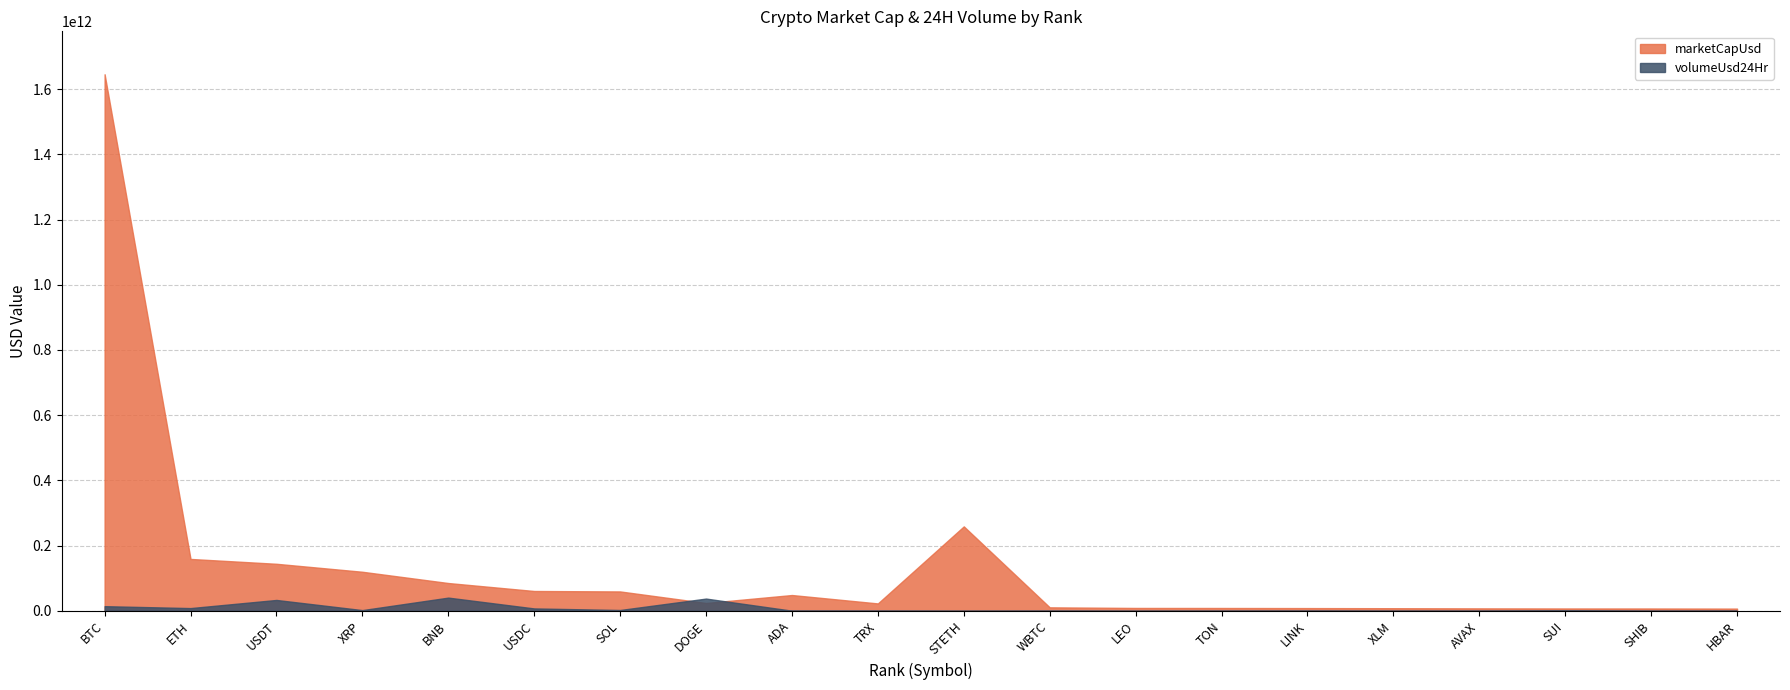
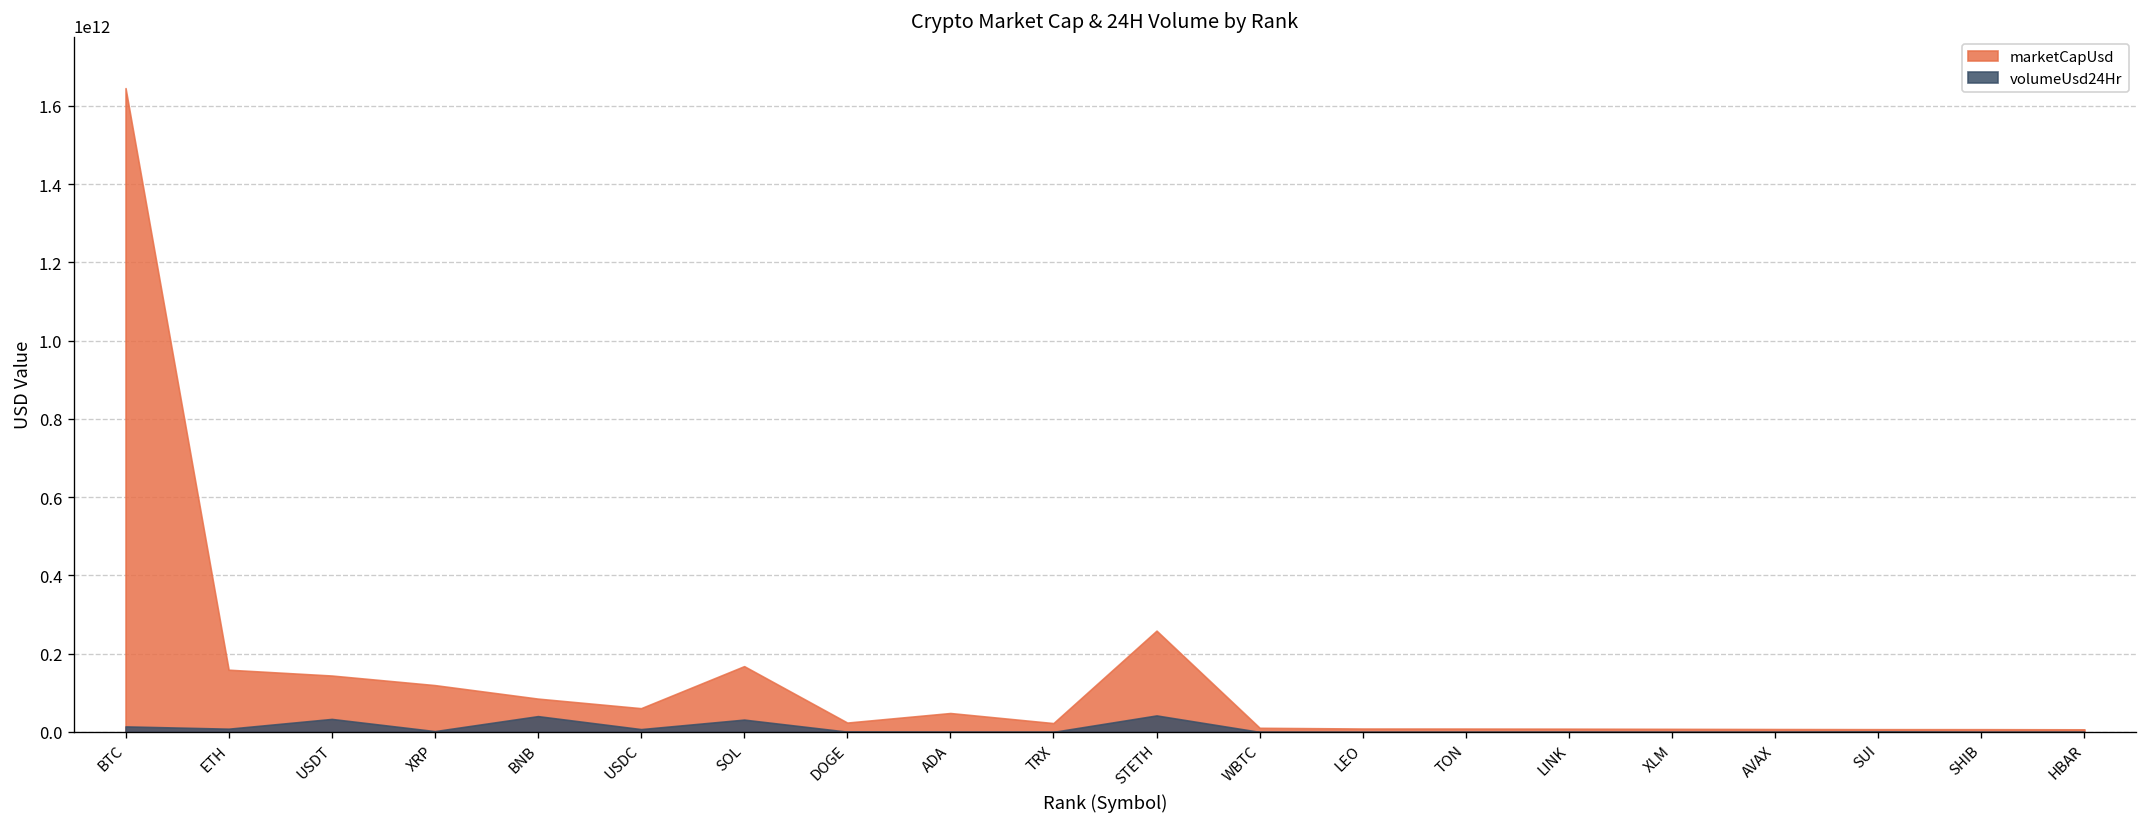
  {
    "marketCapUsd": {
      "BTC": 1650000000000,
      "ETH": 160000000000,
      "USDT": 140000000000,
      "XRP": 120000000000,
      "BNB": 90000000000,
      "USDC": 60000000000,
-     "SOL": 60000000000,
+     "SOL": 170000000000,
      "DOGE": 20000000000,
      "ADA": 50000000000,
      "TRX": 20000000000,
      "STETH": 260000000000,
      "WBTC": 10000000000,
      "LEO": 10000000000,
      "TON": 10000000000,
      "LINK": 10000000000,
      "XLM": 10000000000
    },
    "volumeUsd24Hr": {
      "BTC": 10000000000,
      "ETH": 10000000000,
      "USDT": 30000000000,
      "BNB": 40000000000,
-     "SOL": 0,
-     "DOGE": 40000000000,
-     "STETH": 0
+     "SOL": 30000000000,
+     "DOGE": 0,
+     "STETH": 40000000000
    }
  }
